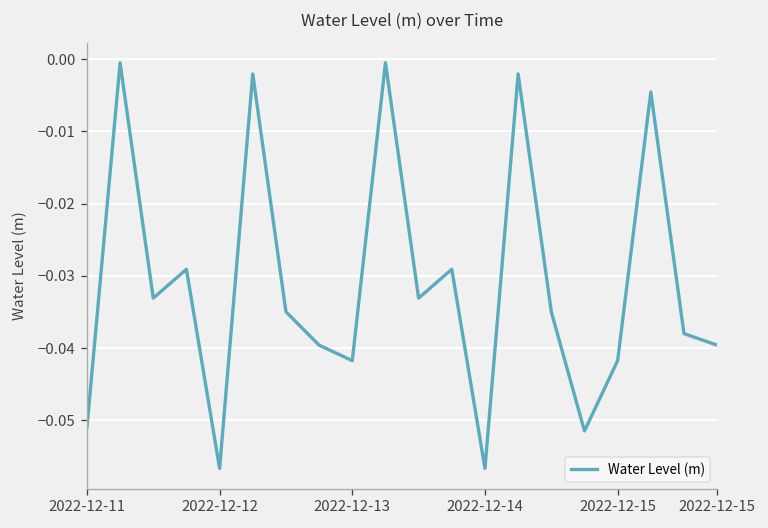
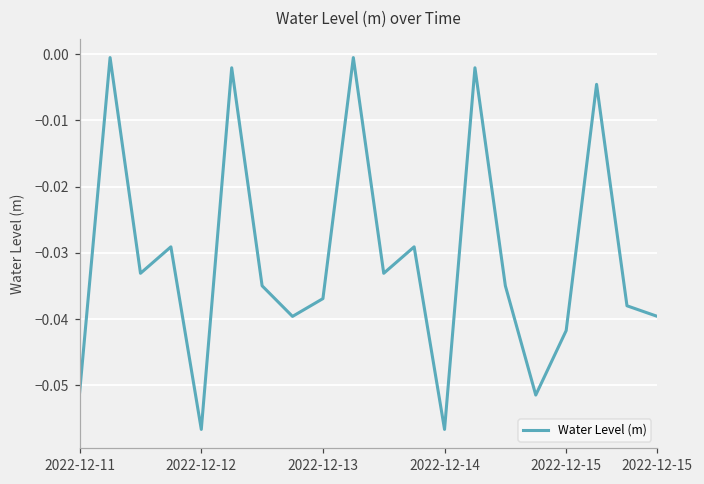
  {
    "2022-12-11": -0.051,
    "2022-12-12": -0.057,
-   "2022-12-13": -0.042,
+   "2022-12-13": -0.037,
    "2022-12-14": -0.057
  }
